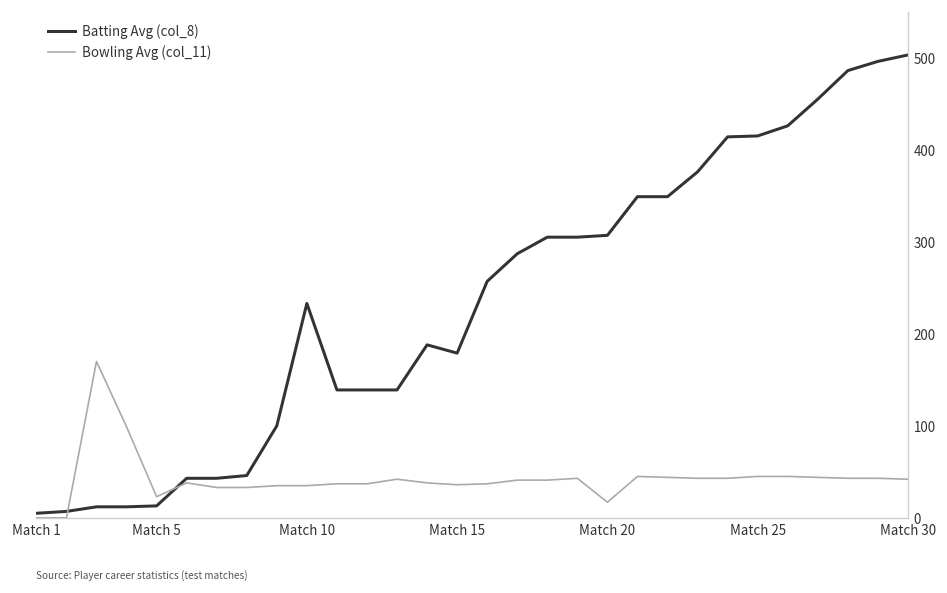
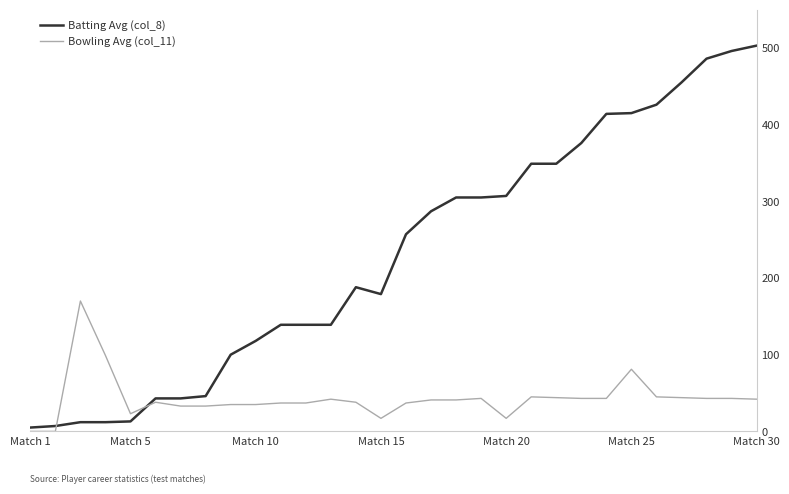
  {
    "Batting Avg (col_8)": {
      "Match 1": 10,
      "Match 5": 10,
-     "Match 10": 230,
+     "Match 10": 120,
      "Match 15": 180,
      "Match 20": 310,
      "Match 25": 420,
      "Match 30": 500
    },
    "Bowling Avg (col_11)": {
      "Match 1": 0,
      "Match 5": 20,
      "Match 10": 40,
-     "Match 15": 40,
+     "Match 15": 20,
      "Match 20": 20,
-     "Match 25": 50,
+     "Match 25": 80,
      "Match 30": 40
    }
  }
